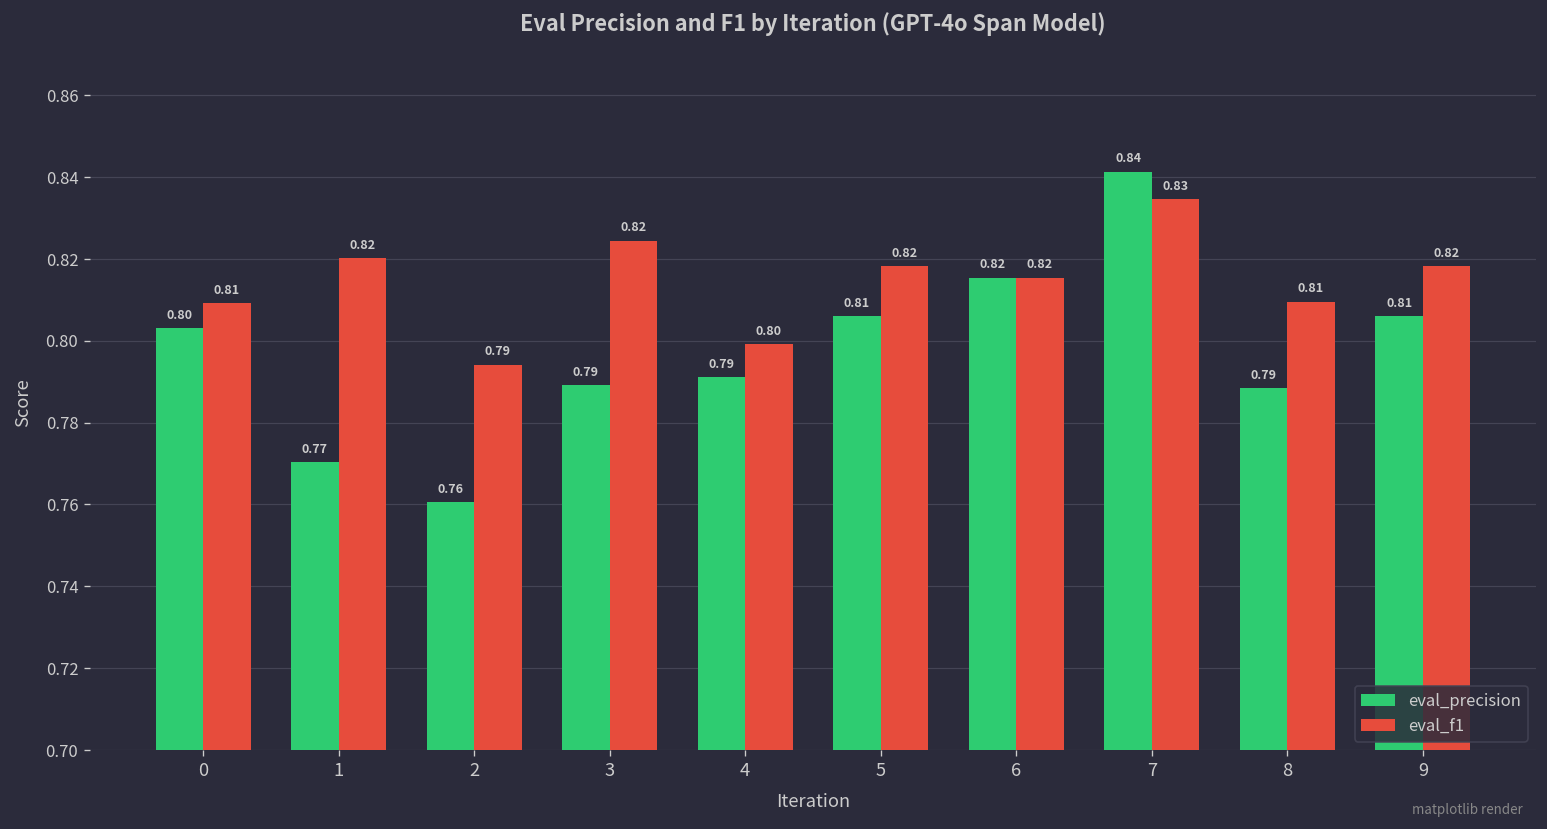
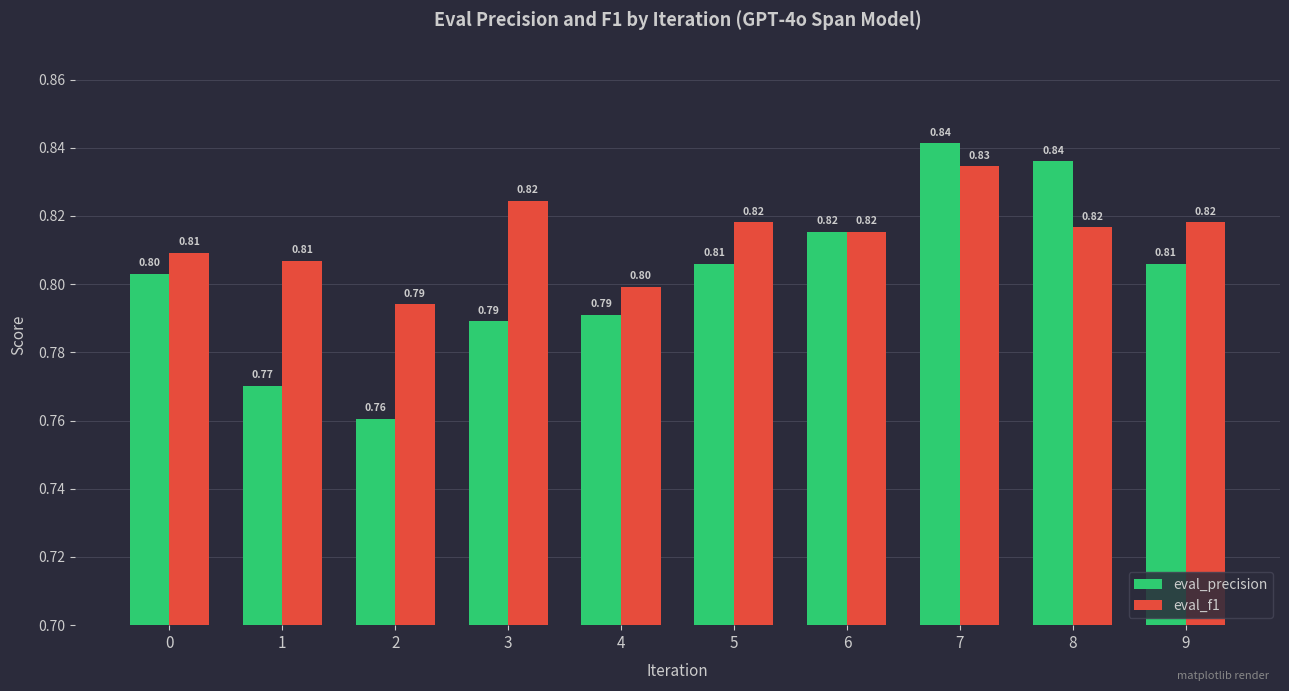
  {
    "eval_precision": {
      "0": 0.80,
      "1": 0.77,
      "2": 0.76,
      "3": 0.79,
      "4": 0.79,
      "5": 0.81,
      "6": 0.82,
      "7": 0.84,
-     "8": 0.79,
+     "8": 0.84,
      "9": 0.81
    },
    "eval_f1": {
      "0": 0.81,
-     "1": 0.82,
+     "1": 0.81,
      "2": 0.79,
      "3": 0.82,
      "4": 0.80,
      "5": 0.82,
      "6": 0.82,
      "7": 0.83,
-     "8": 0.81,
+     "8": 0.82,
      "9": 0.82
    }
  }
